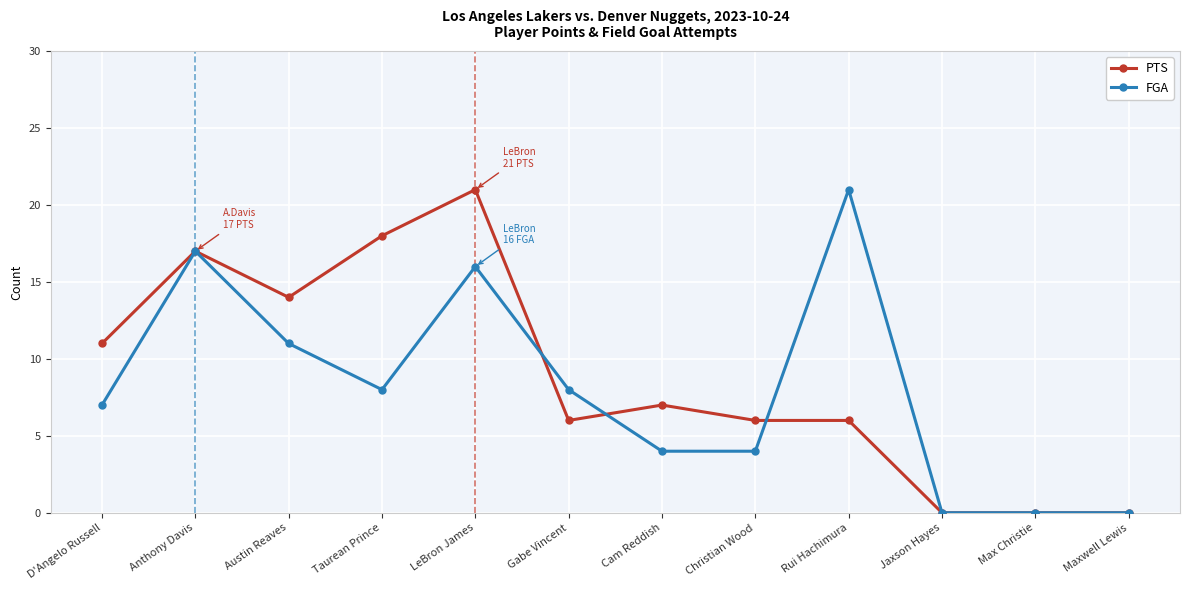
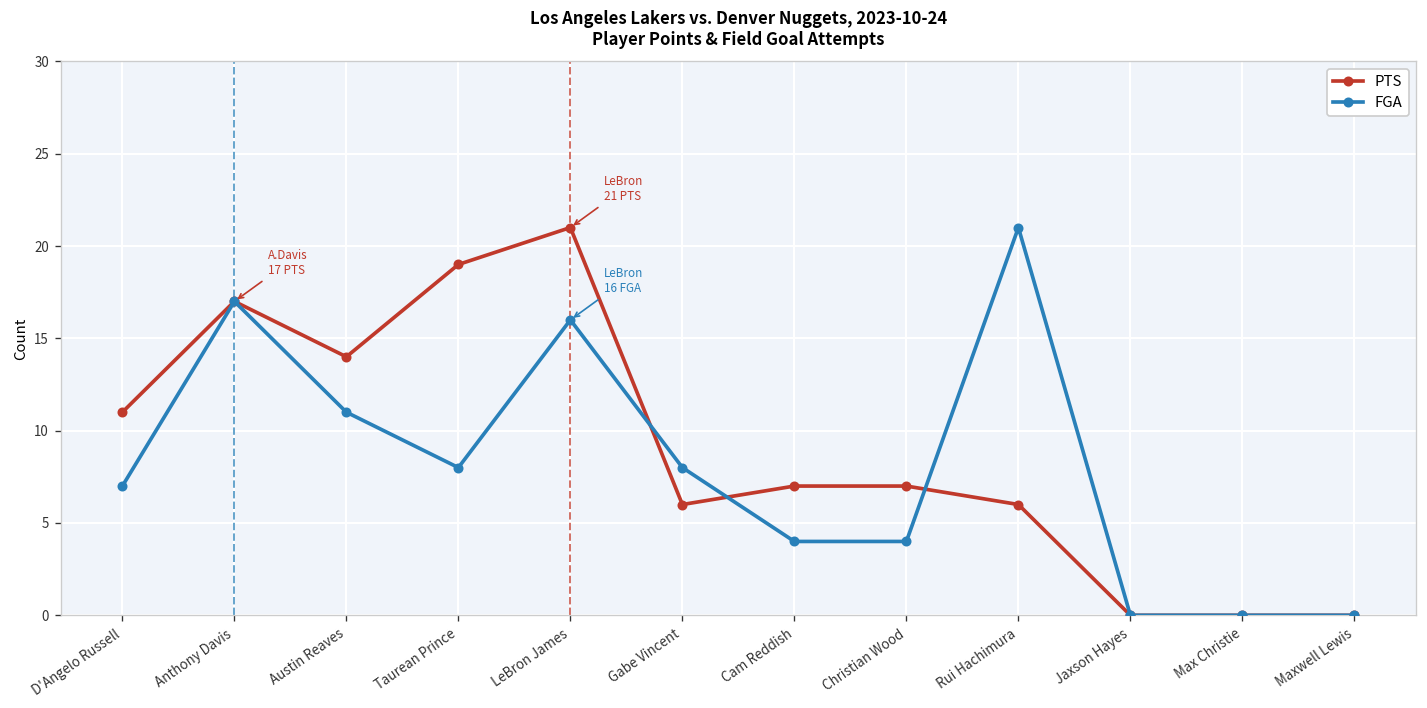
  {
    "PTS": {
      "D'Angelo Russell": 11,
      "Austin Reaves": 14,
-     "Taurean Prince": 18,
+     "Taurean Prince": 19,
      "Gabe Vincent": 6,
      "Cam Reddish": 7,
-     "Christian Wood": 6,
+     "Christian Wood": 7,
      "Rui Hachimura": 6
    },
    "FGA": {
      "LeBron James": 16
    }
  }
